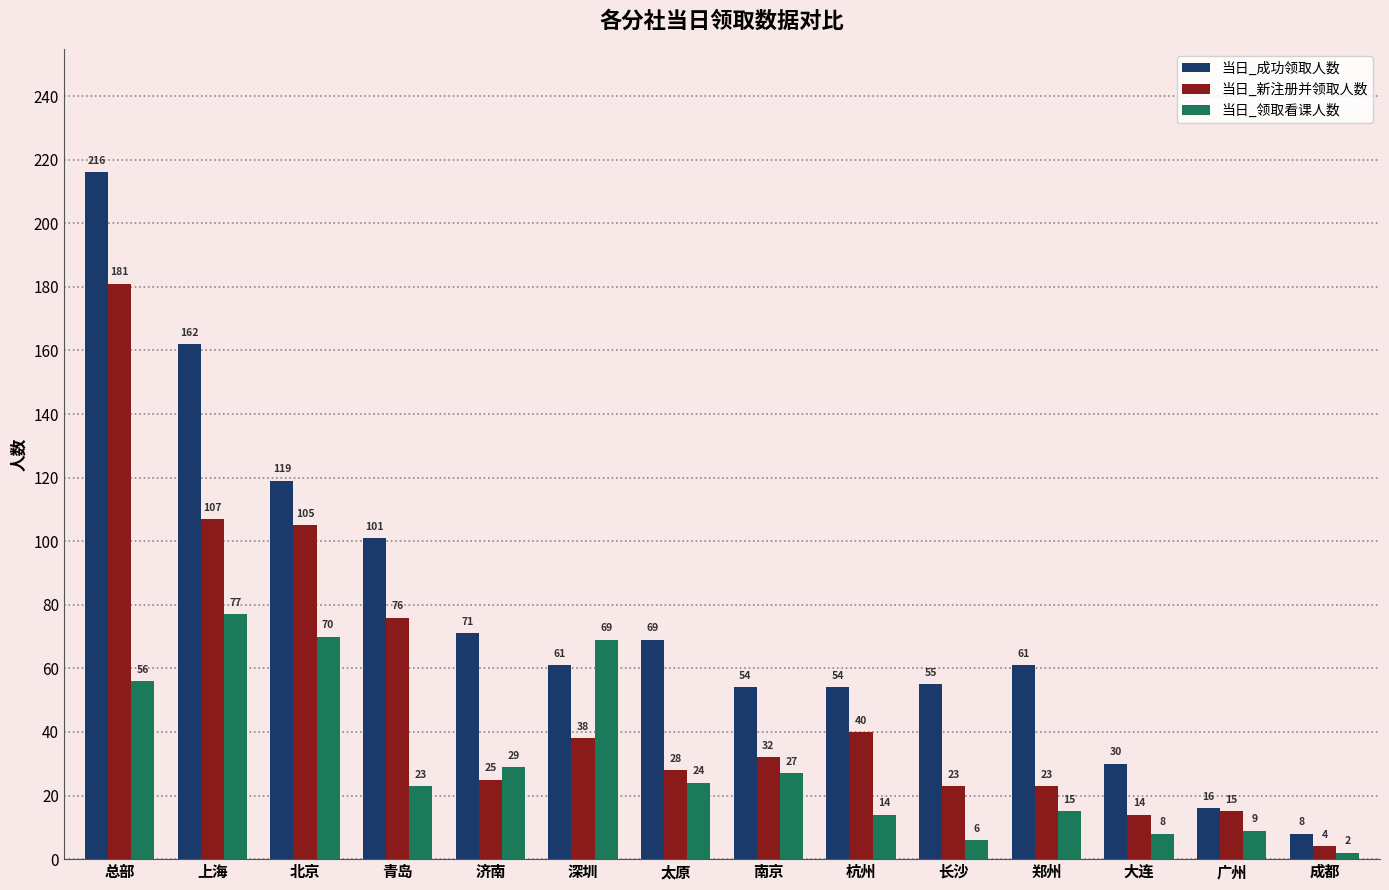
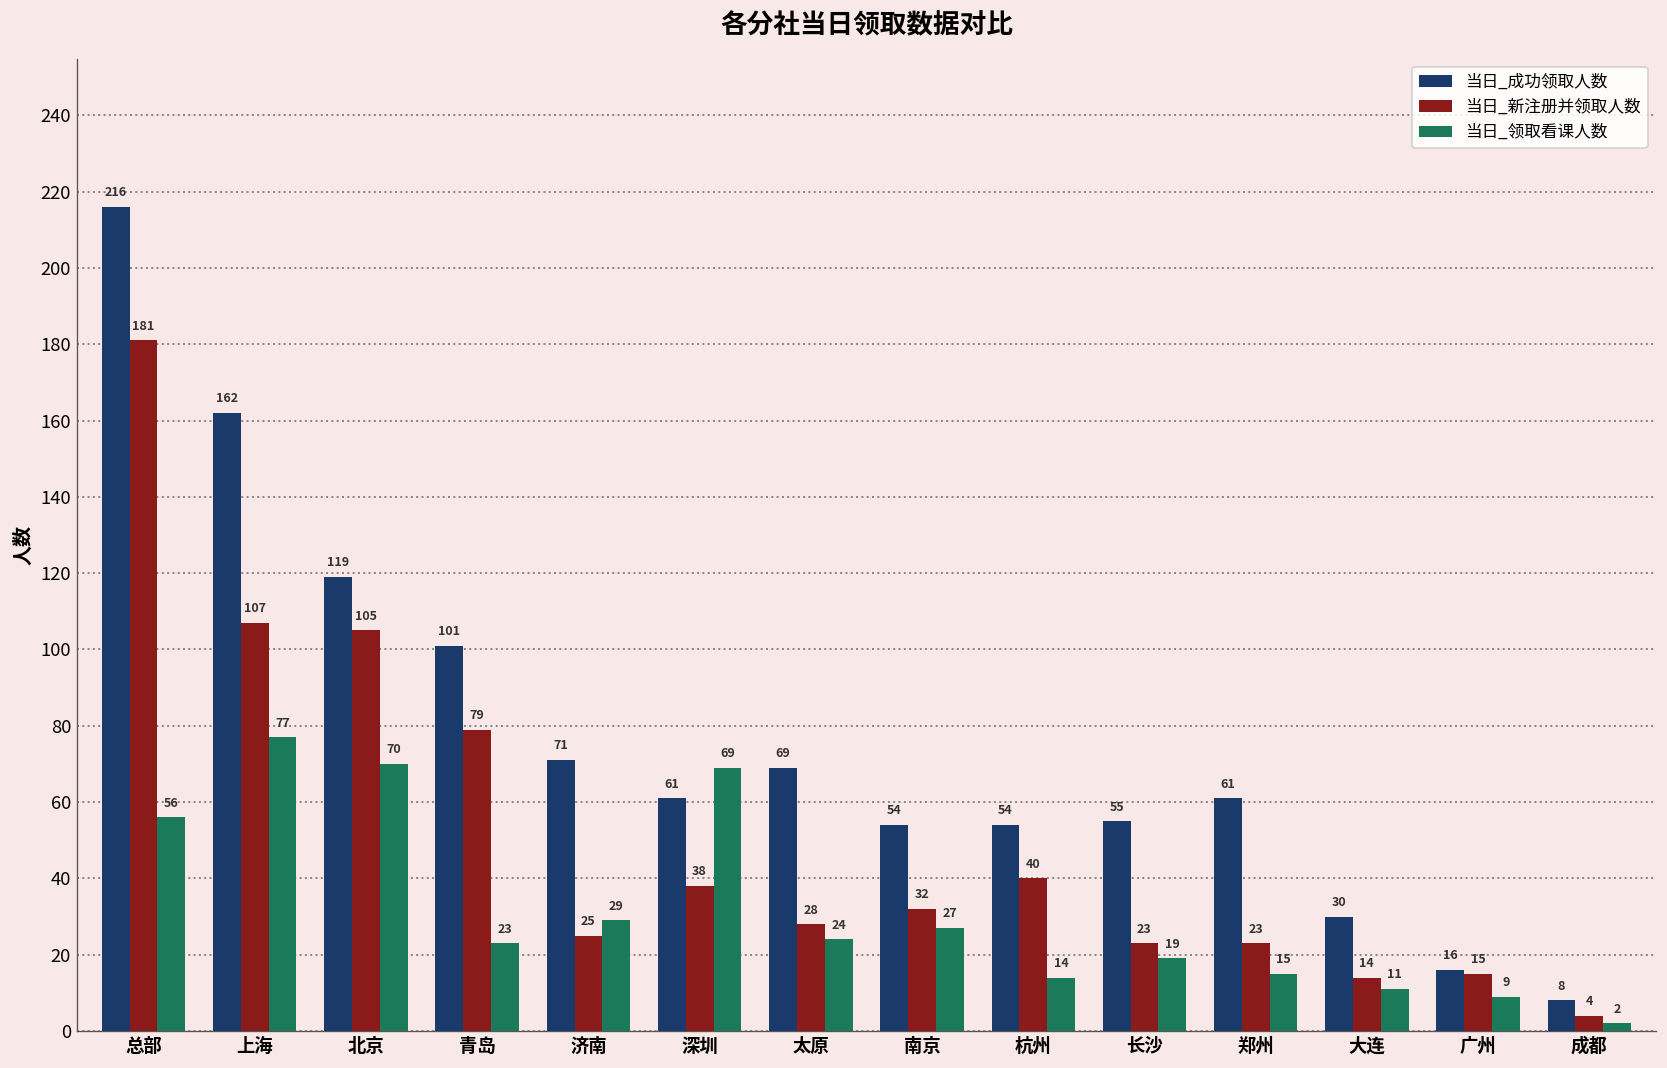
  {
    "当日_成功领取人数": {
      "总部": 216,
      "上海": 162,
      "北京": 119,
      "青岛": 101,
      "济南": 71,
      "深圳": 61,
      "太原": 69,
      "南京": 54,
      "杭州": 54,
      "长沙": 55,
      "郑州": 61,
      "大连": 30,
      "广州": 16,
      "成都": 8
    },
    "当日_新注册并领取人数": {
      "总部": 181,
      "上海": 107,
      "北京": 105,
-     "青岛": 76,
+     "青岛": 79,
      "济南": 25,
      "深圳": 38,
      "太原": 28,
      "南京": 32,
      "杭州": 40,
      "长沙": 23,
      "郑州": 23,
      "大连": 14,
      "广州": 15,
      "成都": 4
    },
    "当日_领取看课人数": {
      "总部": 56,
      "上海": 77,
      "北京": 70,
      "青岛": 23,
      "济南": 29,
      "深圳": 69,
      "太原": 24,
      "南京": 27,
      "杭州": 14,
-     "长沙": 6,
+     "长沙": 19,
      "郑州": 15,
-     "大连": 8,
+     "大连": 11,
      "广州": 9,
      "成都": 2
    }
  }
